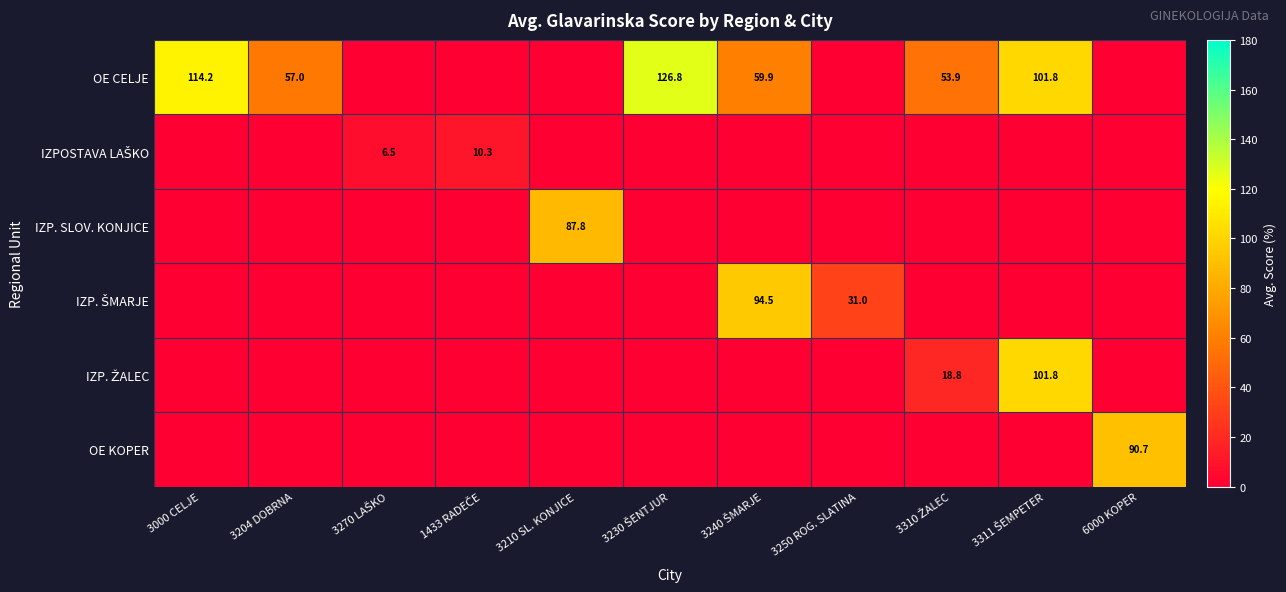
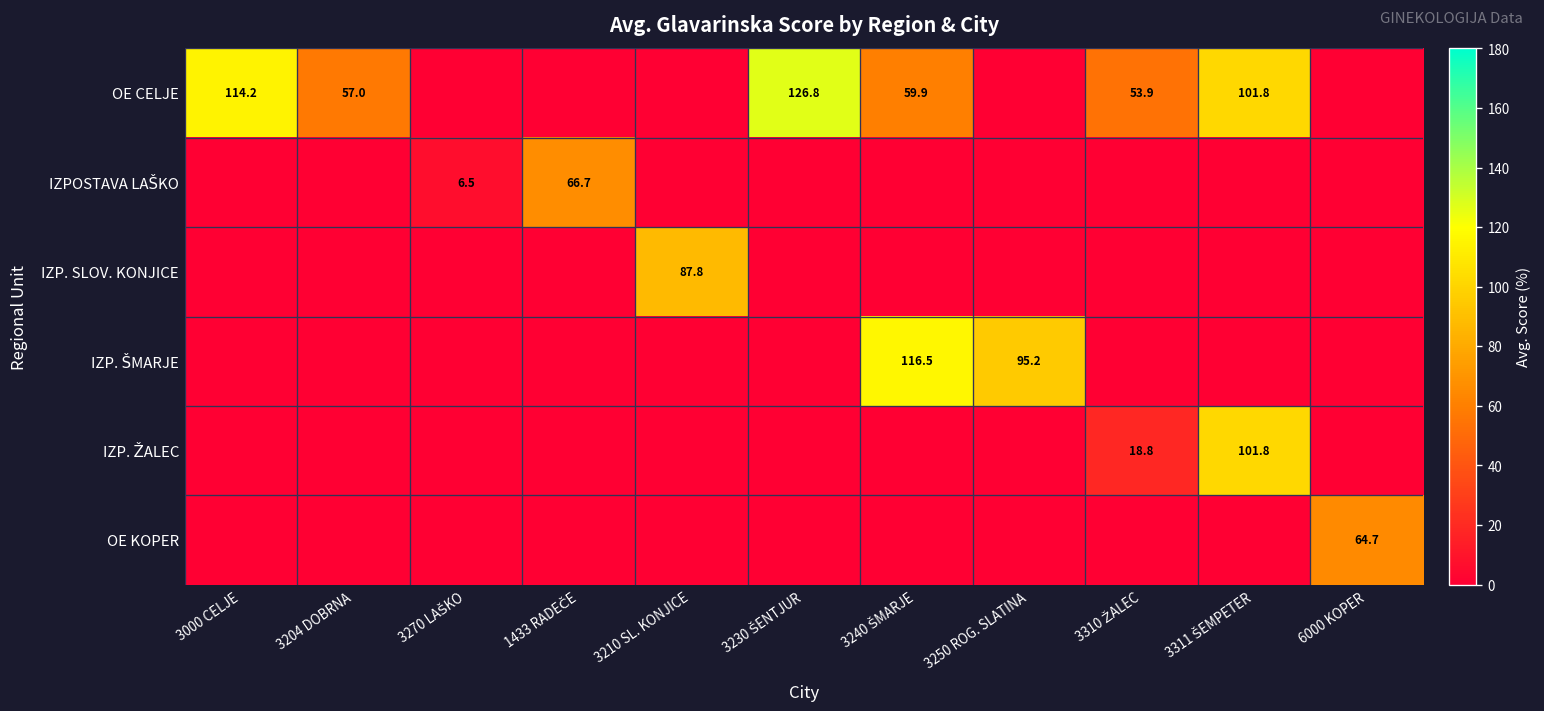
  {
    "OE CELJE": {
      "3000 CELJE": 114.2,
      "3204 DOBRNA": 57.0,
      "3230 ŠENTJUR": 126.8,
      "3240 ŠMARJE": 59.9,
      "3310 ŽALEC": 53.9,
      "3311 ŠEMPETER": 101.8
    },
    "IZPOSTAVA LAŠKO": {
      "3270 LAŠKO": 6.5,
-     "1433 RADEČE": 10.3
+     "1433 RADEČE": 66.7
    },
    "IZP. SLOV. KONJICE": {
      "3210 SL. KONJICE": 87.8
    },
    "IZP. ŠMARJE": {
-     "3240 ŠMARJE": 94.5,
-     "3250 ROG. SLATINA": 31.0
+     "3240 ŠMARJE": 116.5,
+     "3250 ROG. SLATINA": 95.2
    },
    "IZP. ŽALEC": {
      "3310 ŽALEC": 18.8,
      "3311 ŠEMPETER": 101.8
    },
    "OE KOPER": {
-     "6000 KOPER": 90.7
+     "6000 KOPER": 64.7
    }
  }
